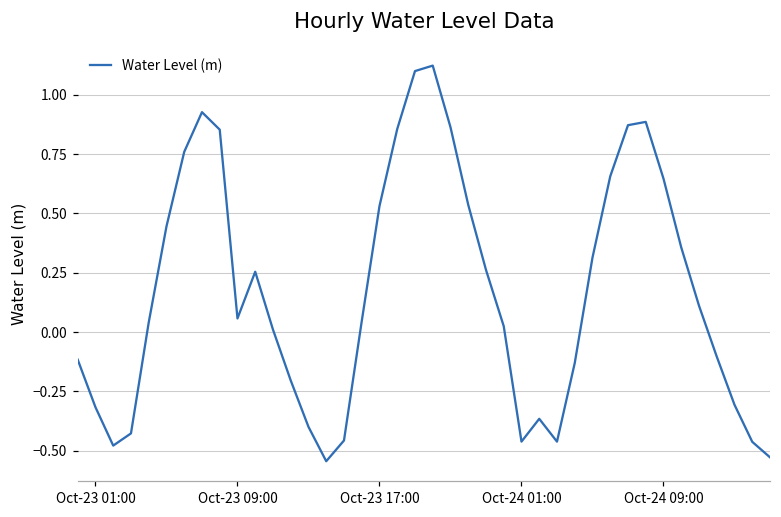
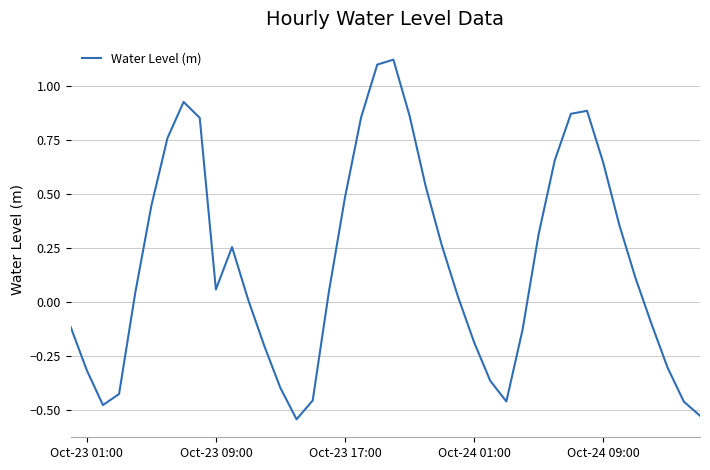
  {
    "Oct-23 01:00": -0.32,
    "Oct-23 09:00": 0.06,
-   "Oct-23 17:00": 0.53,
-   "Oct-24 01:00": -0.46,
+   "Oct-23 17:00": 0.48,
+   "Oct-24 01:00": -0.19,
    "Oct-24 09:00": 0.65
  }
